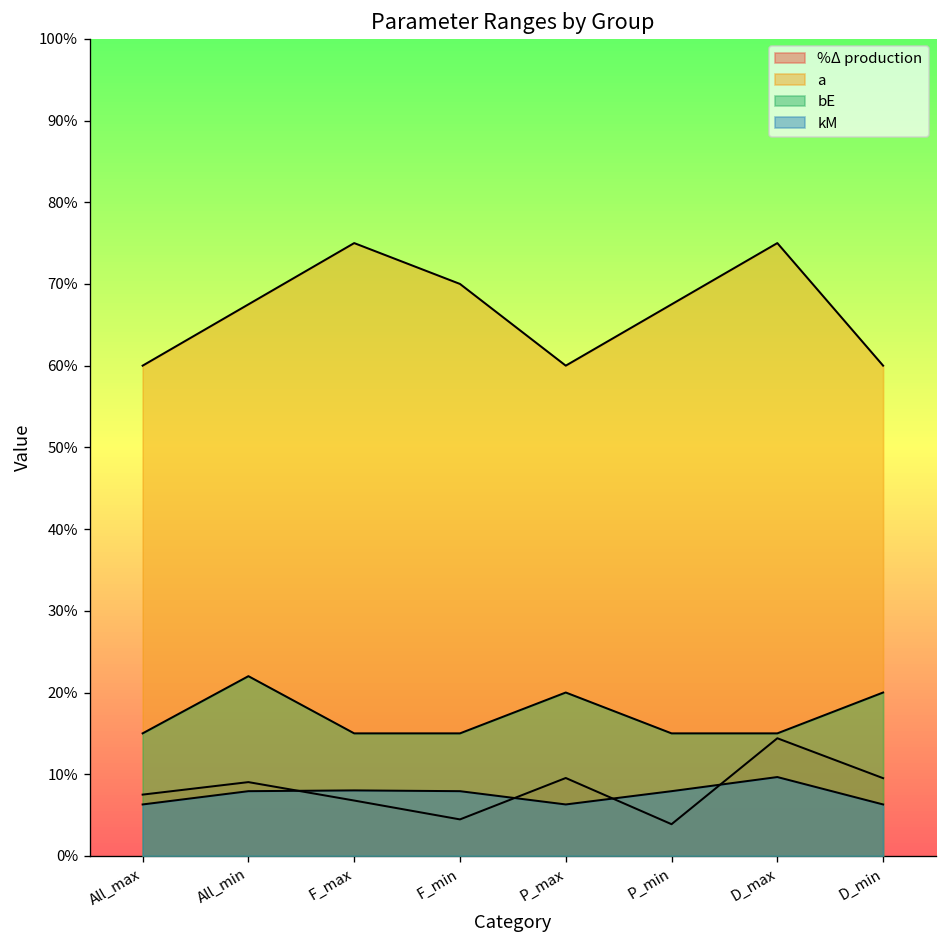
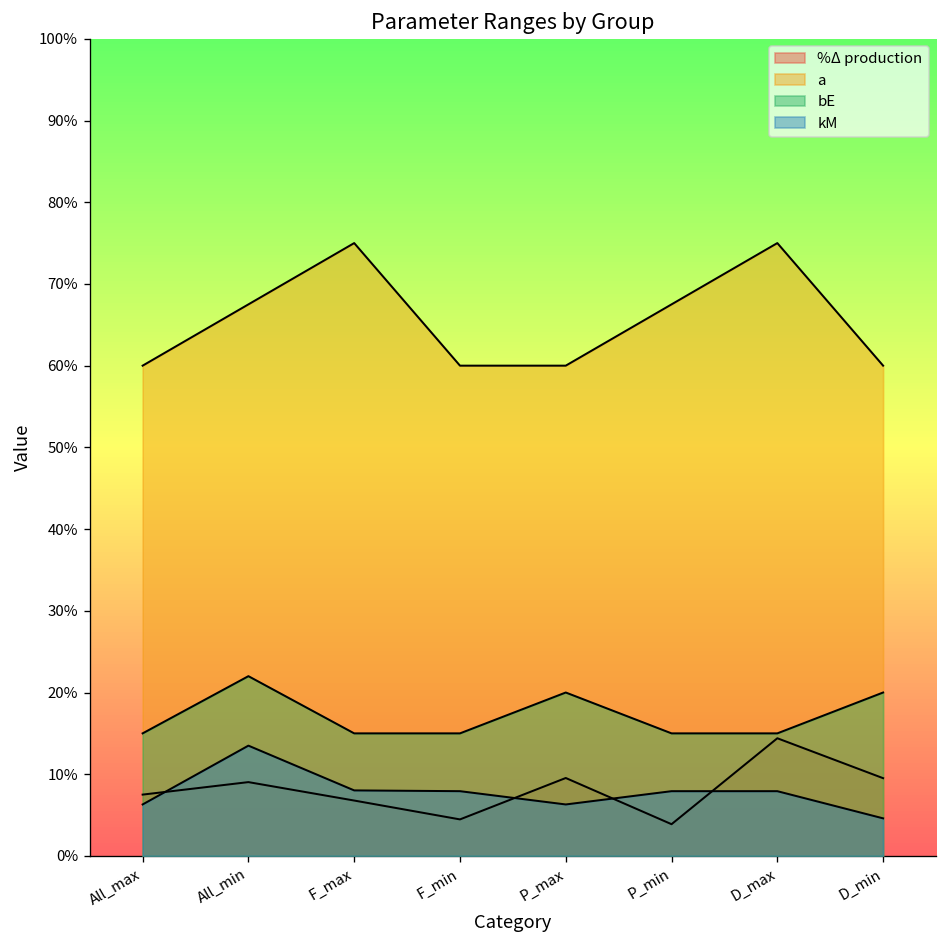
  {
    "%Δ production": {
      "All_max": "8%",
      "All_min": "9%",
      "F_max": "7%",
      "F_min": "4%",
      "P_max": "10%",
      "P_min": "4%",
      "D_max": "14%",
      "D_min": "10%"
    },
    "a": {
      "All_max": "60%",
      "All_min": "68%",
      "F_max": "75%",
-     "F_min": "70%",
+     "F_min": "60%",
      "P_max": "60%",
      "P_min": "68%",
      "D_max": "75%",
      "D_min": "60%"
    },
    "bE": {
      "All_max": "15%",
      "All_min": "22%",
      "F_max": "15%",
      "F_min": "15%",
      "P_max": "20%",
      "P_min": "15%",
      "D_max": "15%",
      "D_min": "20%"
    },
    "kM": {
      "All_max": "6%",
-     "All_min": "8%",
+     "All_min": "13%",
      "F_max": "8%",
      "F_min": "8%",
      "P_max": "6%",
      "P_min": "8%",
-     "D_max": "10%",
-     "D_min": "6%"
+     "D_max": "8%",
+     "D_min": "5%"
    }
  }
